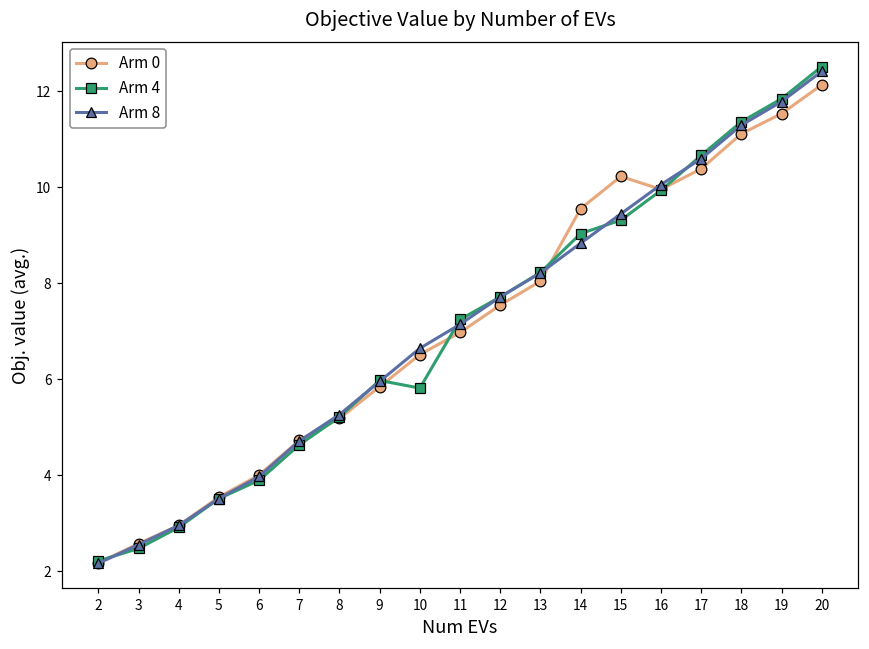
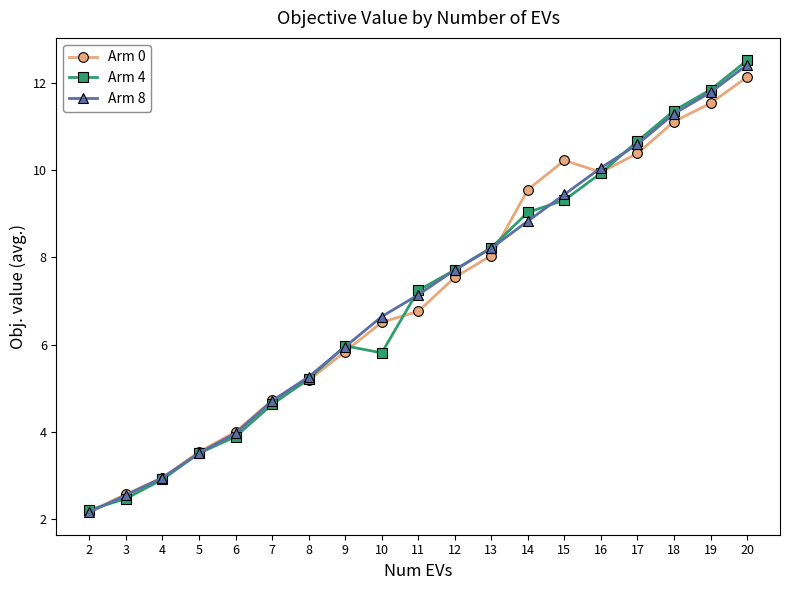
  {
    "Arm 0": {
      "9": 5.8,
      "10": 6.5,
-     "11": 7.0,
+     "11": 6.8,
      "12": 7.5,
      "13": 8.0,
      "14": 9.6,
      "15": 10.2,
      "17": 10.4,
      "18": 11.1,
      "19": 11.5,
      "20": 12.1
    },
    "Arm 4": {
      "3": 2.5,
      "6": 3.9,
      "7": 4.6,
      "10": 5.8,
      "11": 7.2,
      "14": 9.0,
      "15": 9.3,
      "17": 10.7,
      "18": 11.4,
      "19": 11.8,
      "20": 12.5
    },
    "Arm 8": {
      "10": 6.6,
      "11": 7.1,
      "14": 8.8,
      "15": 9.4,
      "16": 10.1,
      "17": 10.6,
      "18": 11.3,
      "19": 11.8,
      "20": 12.4
    }
  }
